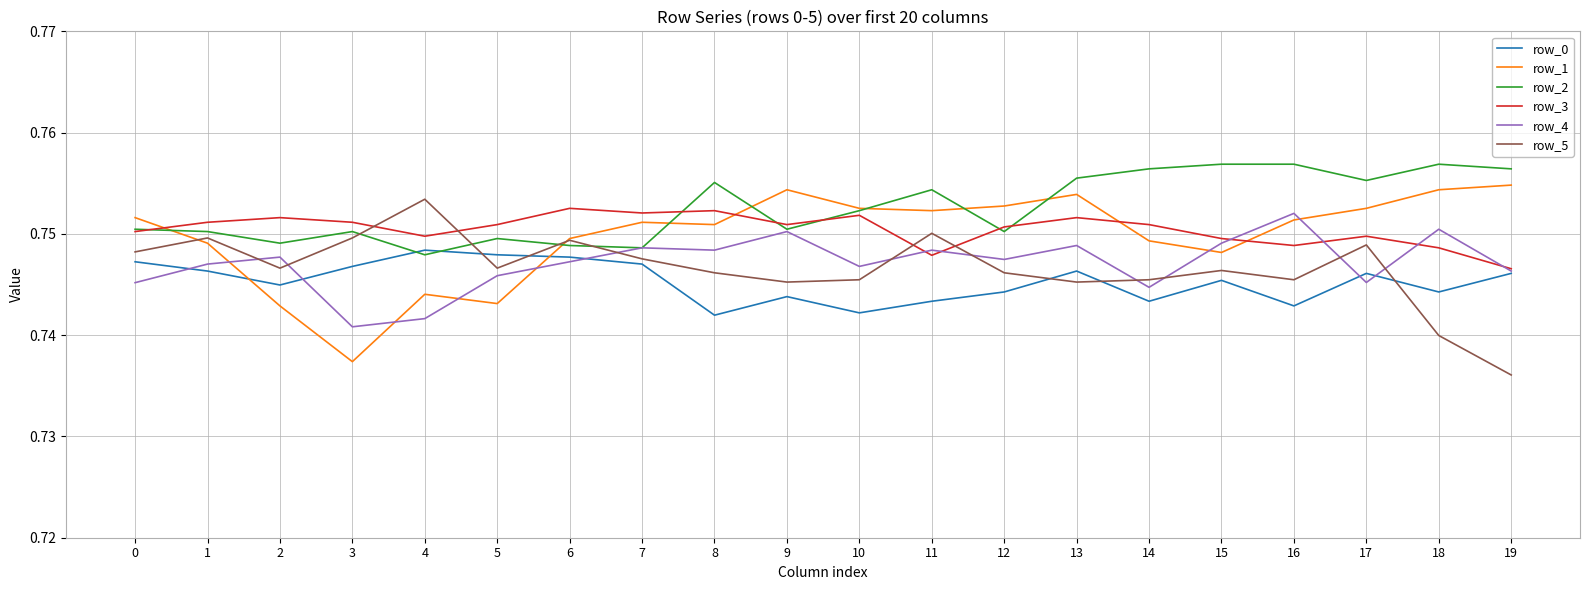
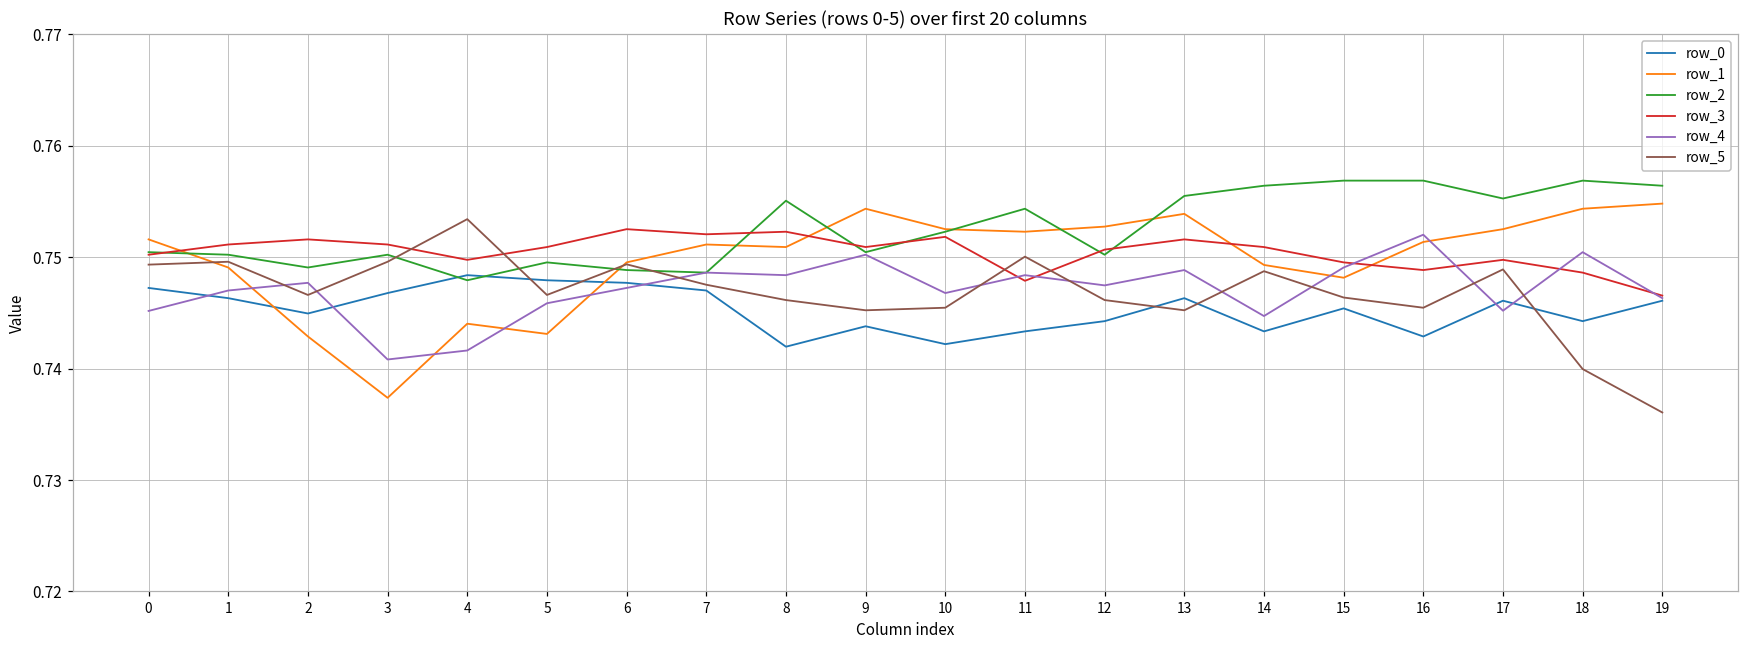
  {
    "row_0": {
      "0": 0.7472,
      "1": 0.7463,
      "2": 0.7450,
      "3": 0.7468,
      "4": 0.7484,
      "5": 0.7479,
      "6": 0.7477,
      "7": 0.7470,
      "8": 0.7420,
      "9": 0.7438,
      "10": 0.7422,
      "11": 0.7433,
      "12": 0.7443,
      "13": 0.7463,
      "14": 0.7433,
      "15": 0.7454,
      "16": 0.7429,
      "17": 0.7461,
      "18": 0.7443
    },
    "row_1": {
      "0": 0.7516,
      "1": 0.7491,
      "2": 0.7429,
      "3": 0.7374,
      "4": 0.7440,
      "5": 0.7431,
      "7": 0.7511,
      "8": 0.7509,
      "9": 0.7544,
      "11": 0.7523,
      "12": 0.7528,
      "13": 0.7539,
      "14": 0.7493,
      "15": 0.7482,
      "16": 0.7514,
      "17": 0.7525,
      "18": 0.7544,
      "19": 0.7548
    },
    "row_2": {
      "1": 0.7502,
      "2": 0.7491,
      "3": 0.7502,
      "4": 0.7479,
      "5": 0.7495,
      "6": 0.7489,
      "8": 0.7551,
      "11": 0.7544,
      "12": 0.7502,
      "13": 0.7555,
      "14": 0.7564,
      "15": 0.7569,
      "16": 0.7569,
      "17": 0.7553,
      "18": 0.7569,
      "19": 0.7564
    },
    "row_3": {
      "1": 0.7511,
      "2": 0.7516,
      "3": 0.7511,
      "4": 0.7498,
      "5": 0.7509,
      "6": 0.7525,
      "7": 0.7521,
      "8": 0.7523,
      "9": 0.7509,
      "10": 0.7518,
      "11": 0.7479,
      "12": 0.7507,
      "13": 0.7516,
      "14": 0.7509,
      "15": 0.7495,
      "16": 0.7489,
      "17": 0.7498,
      "18": 0.7486
    },
    "row_4": {
      "0": 0.7452,
      "1": 0.7470,
      "2": 0.7477,
      "3": 0.7408,
      "4": 0.7416,
      "5": 0.7459,
      "6": 0.7472,
      "8": 0.7484,
      "10": 0.7468,
      "11": 0.7484,
      "12": 0.7475,
      "13": 0.7489,
      "14": 0.7447,
      "15": 0.7491,
      "16": 0.7520,
      "17": 0.7452,
      "18": 0.7505
    },
    "row_5": {
-     "0": 0.7482,
+     "0": 0.7493,
      "1": 0.7496,
      "2": 0.7466,
      "3": 0.7496,
      "4": 0.7534,
      "5": 0.7466,
      "7": 0.7475,
      "8": 0.7462,
      "9": 0.7452,
      "10": 0.7455,
      "11": 0.7501,
      "12": 0.7462,
      "13": 0.7452,
-     "14": 0.7455,
+     "14": 0.7488,
      "15": 0.7464,
      "16": 0.7455,
      "17": 0.7489,
      "18": 0.7400,
      "19": 0.7361
    }
  }
